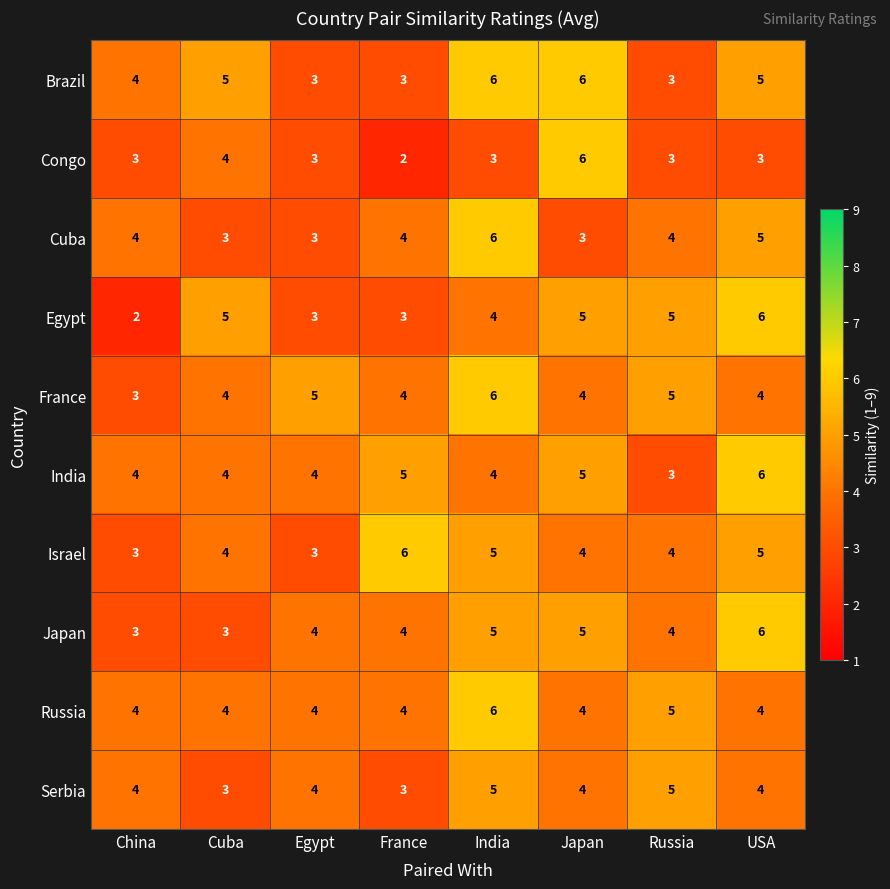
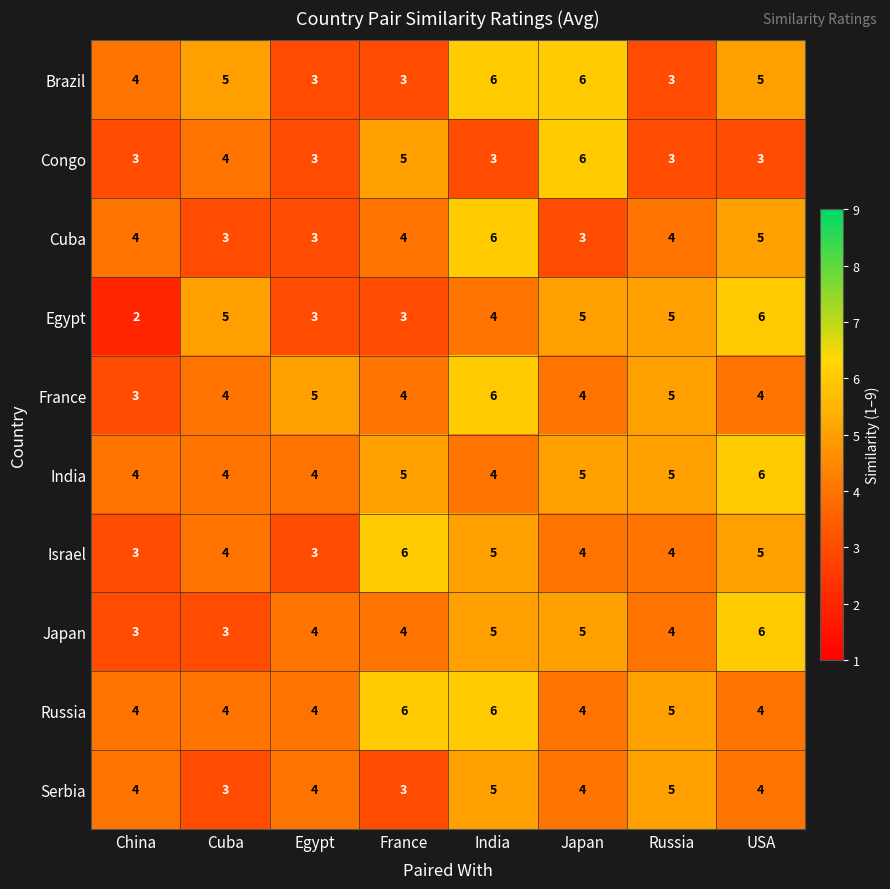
  {
    "Brazil": {
      "China": 4,
      "Cuba": 5,
      "Egypt": 3,
      "France": 3,
      "India": 6,
      "Japan": 6,
      "Russia": 3,
      "USA": 5
    },
    "Congo": {
      "China": 3,
      "Cuba": 4,
      "Egypt": 3,
-     "France": 2,
+     "France": 5,
      "India": 3,
      "Japan": 6,
      "Russia": 3,
      "USA": 3
    },
    "Cuba": {
      "China": 4,
      "Cuba": 3,
      "Egypt": 3,
      "France": 4,
      "India": 6,
      "Japan": 3,
      "Russia": 4,
      "USA": 5
    },
    "Egypt": {
      "China": 2,
      "Cuba": 5,
      "Egypt": 3,
      "France": 3,
      "India": 4,
      "Japan": 5,
      "Russia": 5,
      "USA": 6
    },
    "France": {
      "China": 3,
      "Cuba": 4,
      "Egypt": 5,
      "France": 4,
      "India": 6,
      "Japan": 4,
      "Russia": 5,
      "USA": 4
    },
    "India": {
      "China": 4,
      "Cuba": 4,
      "Egypt": 4,
      "France": 5,
      "India": 4,
      "Japan": 5,
-     "Russia": 3,
+     "Russia": 5,
      "USA": 6
    },
    "Israel": {
      "China": 3,
      "Cuba": 4,
      "Egypt": 3,
      "France": 6,
      "India": 5,
      "Japan": 4,
      "Russia": 4,
      "USA": 5
    },
    "Japan": {
      "China": 3,
      "Cuba": 3,
      "Egypt": 4,
      "France": 4,
      "India": 5,
      "Japan": 5,
      "Russia": 4,
      "USA": 6
    },
    "Russia": {
      "China": 4,
      "Cuba": 4,
      "Egypt": 4,
-     "France": 4,
+     "France": 6,
      "India": 6,
      "Japan": 4,
      "Russia": 5,
      "USA": 4
    },
    "Serbia": {
      "China": 4,
      "Cuba": 3,
      "Egypt": 4,
      "France": 3,
      "India": 5,
      "Japan": 4,
      "Russia": 5,
      "USA": 4
    }
  }
